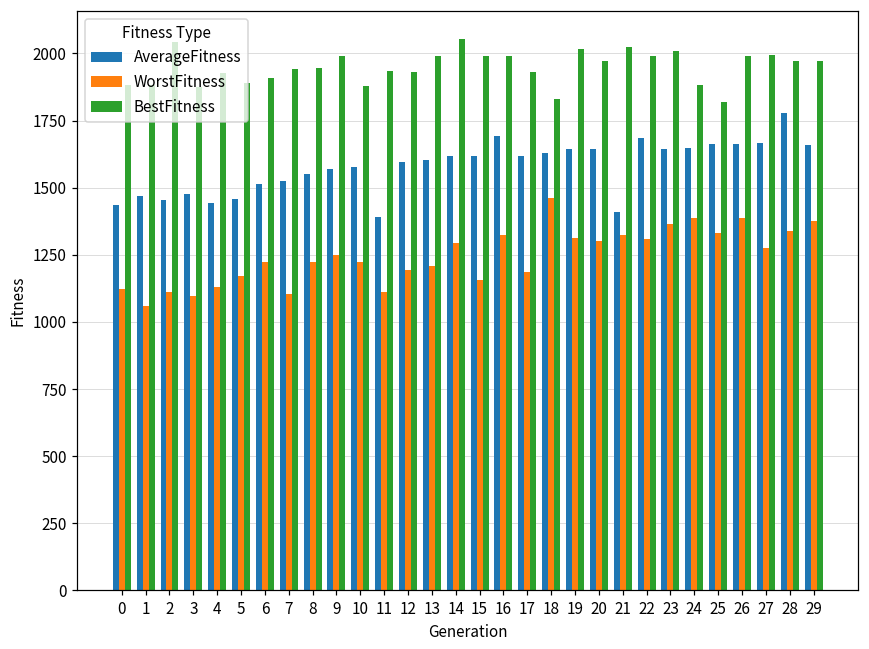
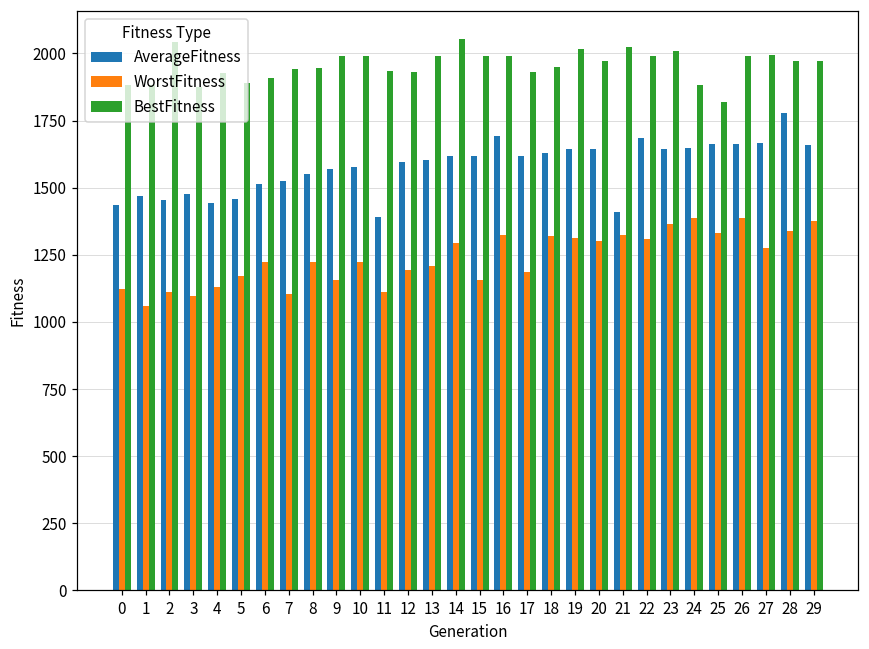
  {
    "AverageFitness": {
      "0": 1440,
      "1": 1470,
      "2": 1460,
      "3": 1480,
      "4": 1440,
      "5": 1460,
      "6": 1510,
      "7": 1520,
      "8": 1550,
      "9": 1570,
      "10": 1580,
      "11": 1390,
      "12": 1600,
      "13": 1600,
      "14": 1620,
      "15": 1620,
      "16": 1690,
      "17": 1620,
      "18": 1630,
      "19": 1640,
      "20": 1650,
      "21": 1410,
      "22": 1690,
      "23": 1640,
      "24": 1650,
      "25": 1660,
      "26": 1660,
      "27": 1670,
      "28": 1780,
      "29": 1660
    },
    "WorstFitness": {
      "0": 1120,
      "1": 1060,
      "2": 1110,
      "3": 1100,
      "4": 1130,
      "5": 1170,
      "6": 1220,
      "7": 1100,
      "8": 1220,
-     "9": 1250,
+     "9": 1150,
      "10": 1220,
      "11": 1110,
      "12": 1190,
      "13": 1210,
      "14": 1290,
      "15": 1160,
      "16": 1320,
      "17": 1180,
-     "18": 1460,
+     "18": 1320,
      "19": 1310,
      "20": 1300,
      "21": 1320,
      "22": 1310,
      "23": 1360,
      "24": 1390,
      "25": 1330,
      "26": 1390,
      "27": 1280,
      "28": 1340,
      "29": 1380
    },
    "BestFitness": {
      "6": 1910,
      "7": 1940,
      "8": 1940,
      "9": 1990,
-     "10": 1880,
+     "10": 1990,
      "11": 1940,
      "12": 1930,
      "13": 1990,
      "14": 2060,
      "15": 1990,
      "16": 1990,
      "17": 1930,
-     "18": 1830,
+     "18": 1950,
      "19": 2010,
      "20": 1970,
      "21": 2030,
      "22": 1990,
      "23": 2010,
      "24": 1880,
      "25": 1820,
      "26": 1990,
      "27": 2000,
      "28": 1970,
      "29": 1970
    }
  }
